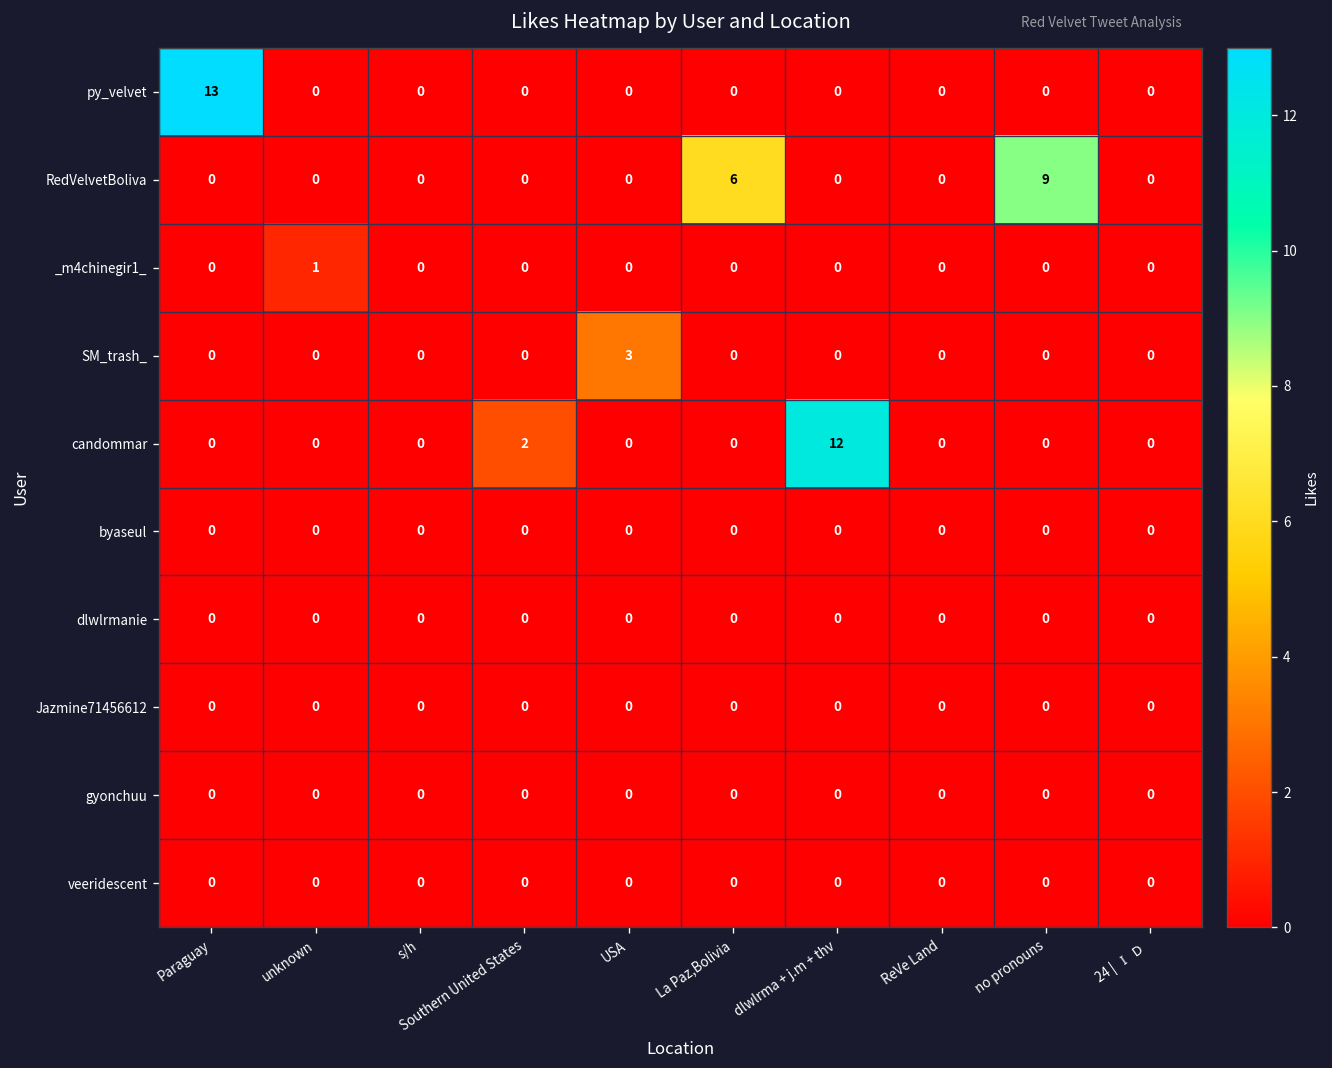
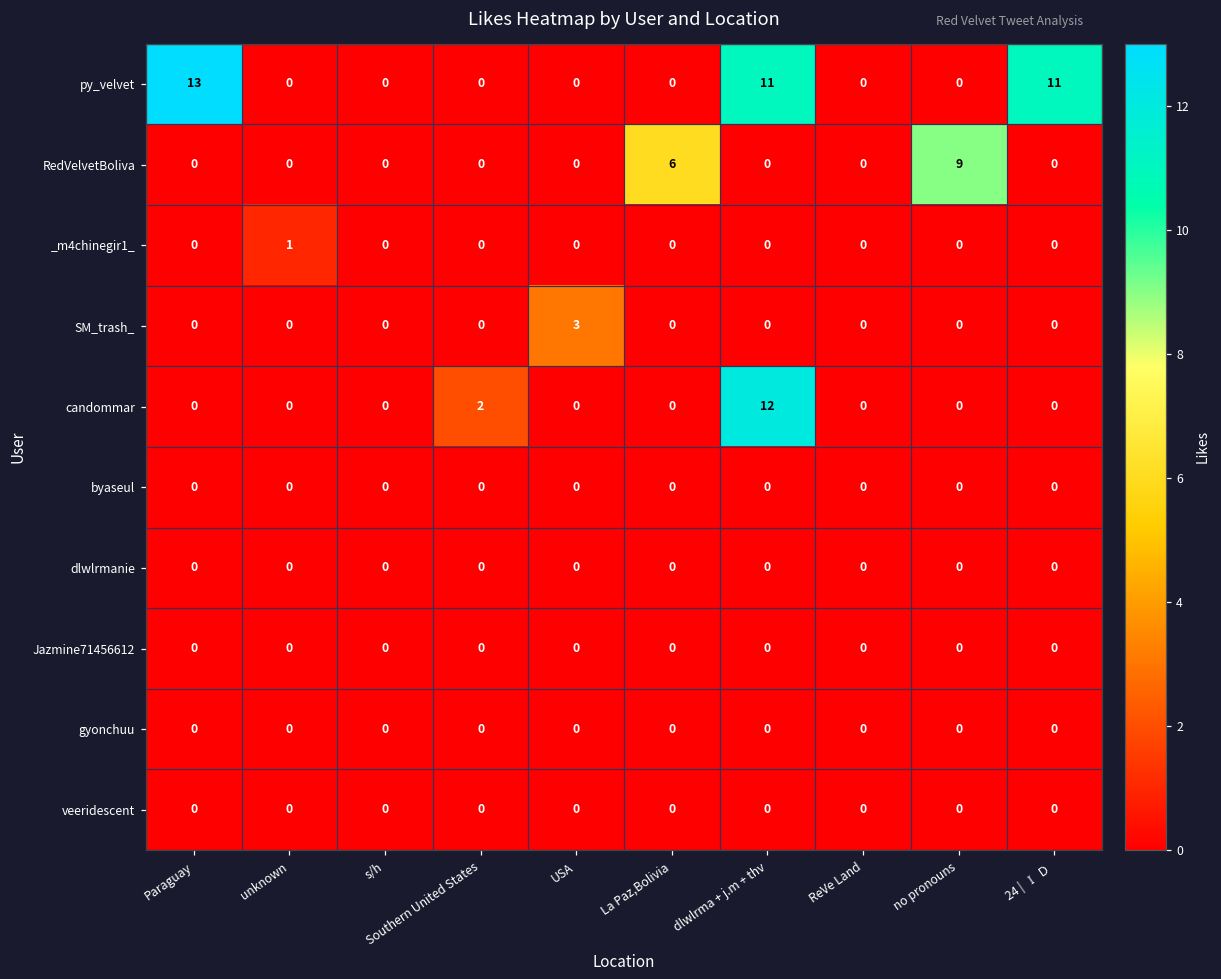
  {
    "py_velvet": {
      "Paraguay": 13,
      "unknown": 0,
      "s/h": 0,
      "Southern United States": 0,
      "USA": 0,
      "La Paz,Bolivia": 0,
-     "dlwlrma + j.m + thv": 0,
+     "dlwlrma + j.m + thv": 11,
      "ReVe Land": 0,
      "no pronouns": 0,
-     "24 | 🇮🇩": 0
+     "24 | 🇮🇩": 11
    },
    "RedVelvetBoliva": {
      "Paraguay": 0,
      "unknown": 0,
      "s/h": 0,
      "Southern United States": 0,
      "USA": 0,
      "La Paz,Bolivia": 6,
      "dlwlrma + j.m + thv": 0,
      "ReVe Land": 0,
      "no pronouns": 9,
      "24 | 🇮🇩": 0
    },
    "_m4chinegir1_": {
      "Paraguay": 0,
      "unknown": 1,
      "s/h": 0,
      "Southern United States": 0,
      "USA": 0,
      "La Paz,Bolivia": 0,
      "dlwlrma + j.m + thv": 0,
      "ReVe Land": 0,
      "no pronouns": 0,
      "24 | 🇮🇩": 0
    },
    "SM_trash_": {
      "Paraguay": 0,
      "unknown": 0,
      "s/h": 0,
      "Southern United States": 0,
      "USA": 3,
      "La Paz,Bolivia": 0,
      "dlwlrma + j.m + thv": 0,
      "ReVe Land": 0,
      "no pronouns": 0,
      "24 | 🇮🇩": 0
    },
    "candommar": {
      "Paraguay": 0,
      "unknown": 0,
      "s/h": 0,
      "Southern United States": 2,
      "USA": 0,
      "La Paz,Bolivia": 0,
      "dlwlrma + j.m + thv": 12,
      "ReVe Land": 0,
      "no pronouns": 0,
      "24 | 🇮🇩": 0
    },
    "byaseul": {
      "Paraguay": 0,
      "unknown": 0,
      "s/h": 0,
      "Southern United States": 0,
      "USA": 0,
      "La Paz,Bolivia": 0,
      "dlwlrma + j.m + thv": 0,
      "ReVe Land": 0,
      "no pronouns": 0,
      "24 | 🇮🇩": 0
    },
    "dlwlrmanie": {
      "Paraguay": 0,
      "unknown": 0,
      "s/h": 0,
      "Southern United States": 0,
      "USA": 0,
      "La Paz,Bolivia": 0,
      "dlwlrma + j.m + thv": 0,
      "ReVe Land": 0,
      "no pronouns": 0,
      "24 | 🇮🇩": 0
    },
    "Jazmine71456612": {
      "Paraguay": 0,
      "unknown": 0,
      "s/h": 0,
      "Southern United States": 0,
      "USA": 0,
      "La Paz,Bolivia": 0,
      "dlwlrma + j.m + thv": 0,
      "ReVe Land": 0,
      "no pronouns": 0,
      "24 | 🇮🇩": 0
    },
    "gyonchuu": {
      "Paraguay": 0,
      "unknown": 0,
      "s/h": 0,
      "Southern United States": 0,
      "USA": 0,
      "La Paz,Bolivia": 0,
      "dlwlrma + j.m + thv": 0,
      "ReVe Land": 0,
      "no pronouns": 0,
      "24 | 🇮🇩": 0
    },
    "veeridescent": {
      "Paraguay": 0,
      "unknown": 0,
      "s/h": 0,
      "Southern United States": 0,
      "USA": 0,
      "La Paz,Bolivia": 0,
      "dlwlrma + j.m + thv": 0,
      "ReVe Land": 0,
      "no pronouns": 0,
      "24 | 🇮🇩": 0
    }
  }
